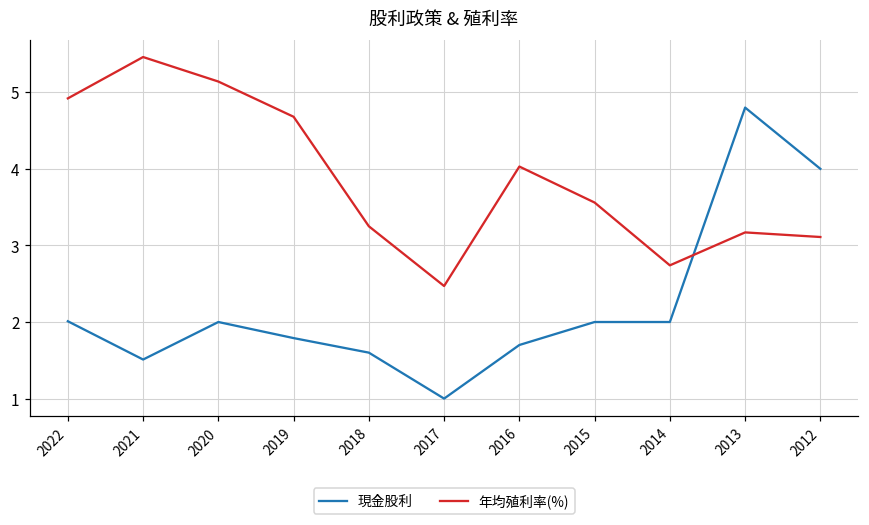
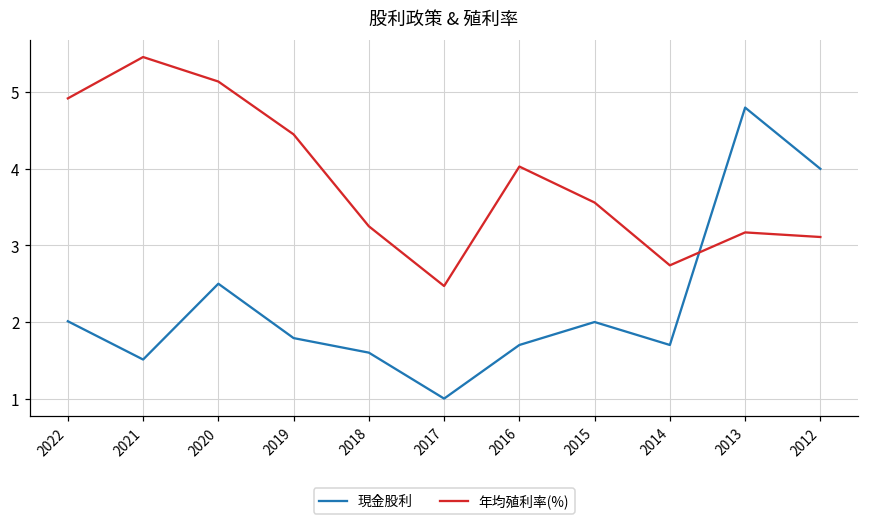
  {
    "現金股利": {
      "2022": 2.0,
      "2021": 1.5,
-     "2020": 2.0,
+     "2020": 2.5,
      "2019": 1.8,
      "2018": 1.6,
      "2017": 1.0,
      "2016": 1.7,
      "2015": 2.0,
-     "2014": 2.0,
+     "2014": 1.7,
      "2013": 4.8,
      "2012": 4.0
    },
    "年均殖利率(%)": {
      "2022": 4.9,
      "2021": 5.5,
      "2020": 5.1,
-     "2019": 4.7,
+     "2019": 4.5,
      "2018": 3.3,
      "2017": 2.5,
      "2016": 4.0,
      "2015": 3.6,
      "2014": 2.7,
      "2013": 3.2,
      "2012": 3.1
    }
  }
